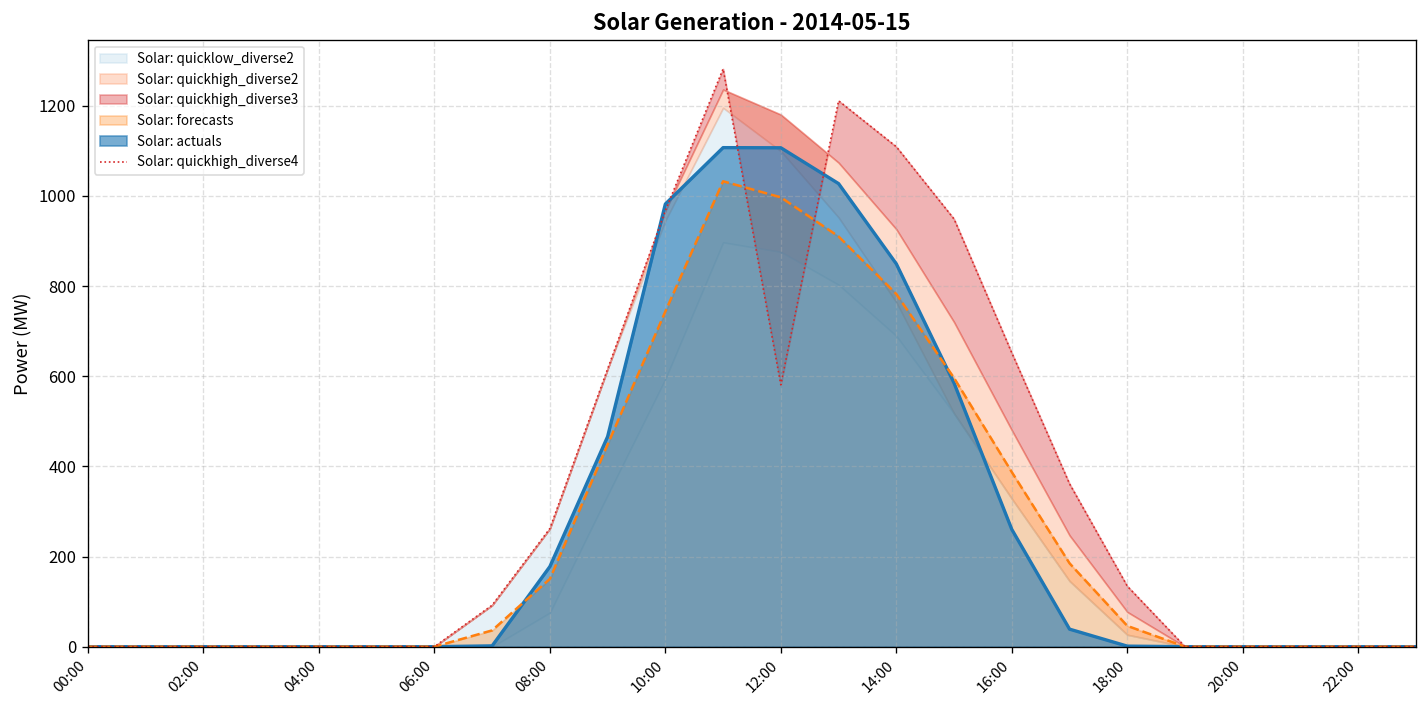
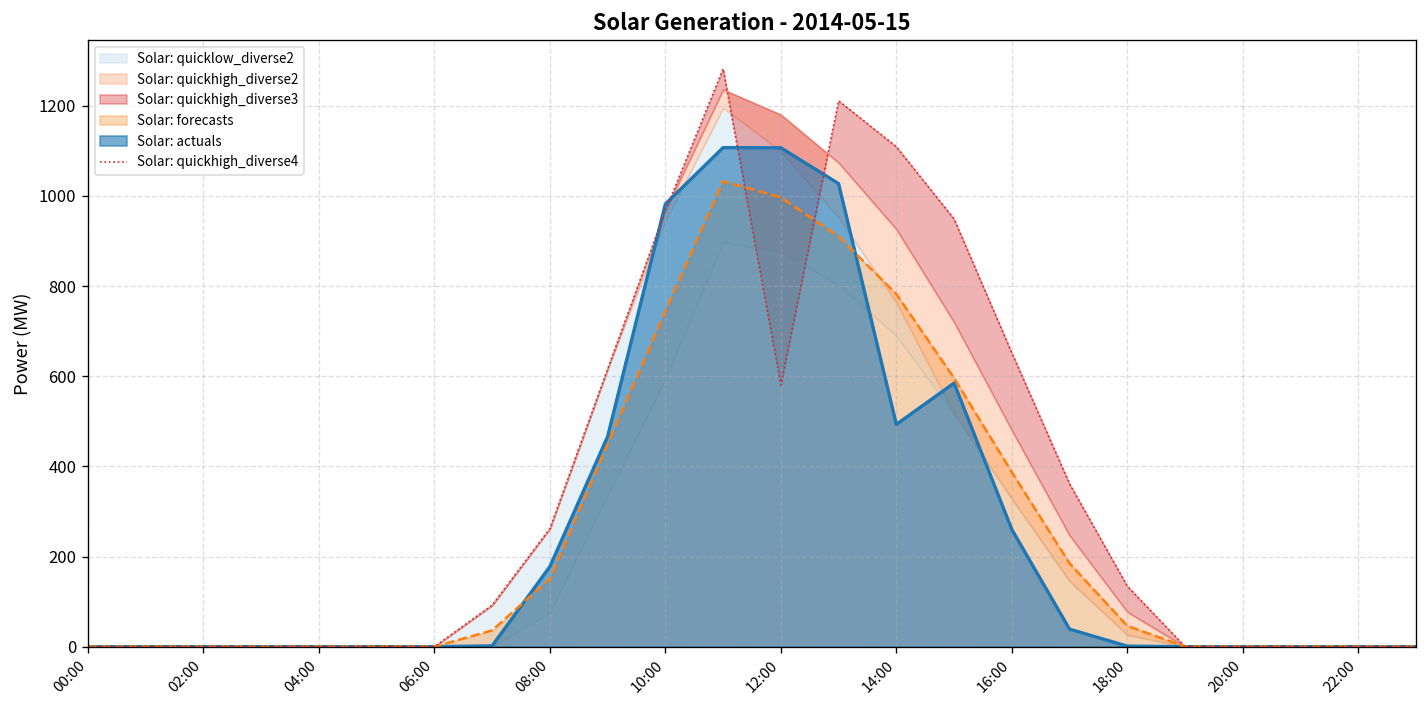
  {
    "Solar: actuals": {
      "08:00": 180,
      "10:00": 980,
      "12:00": 1110,
-     "14:00": 850,
+     "14:00": 490,
      "16:00": 260,
      "18:00": 0
    }
  }
